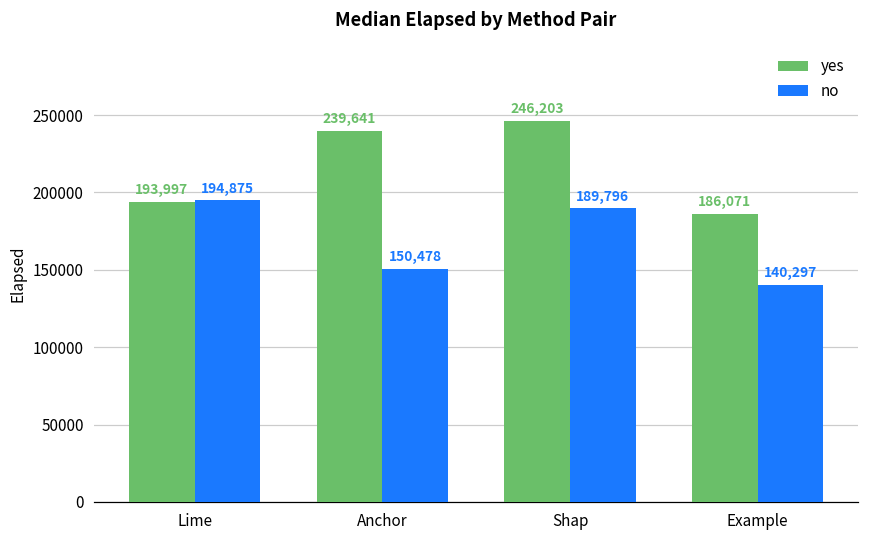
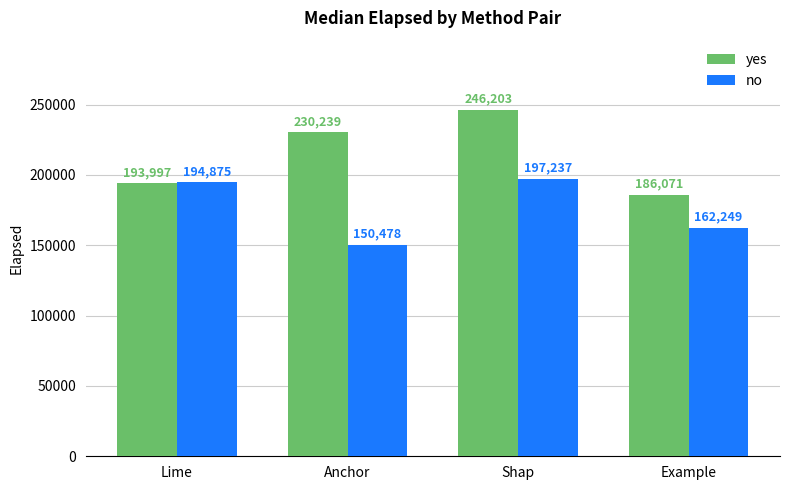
  {
    "yes": {
      "Lime": "193,997",
-     "Anchor": "239,641",
+     "Anchor": "230,239",
      "Shap": "246,203",
      "Example": "186,071"
    },
    "no": {
      "Lime": "194,875",
      "Anchor": "150,478",
-     "Shap": "189,796",
-     "Example": "140,297"
+     "Shap": "197,237",
+     "Example": "162,249"
    }
  }
